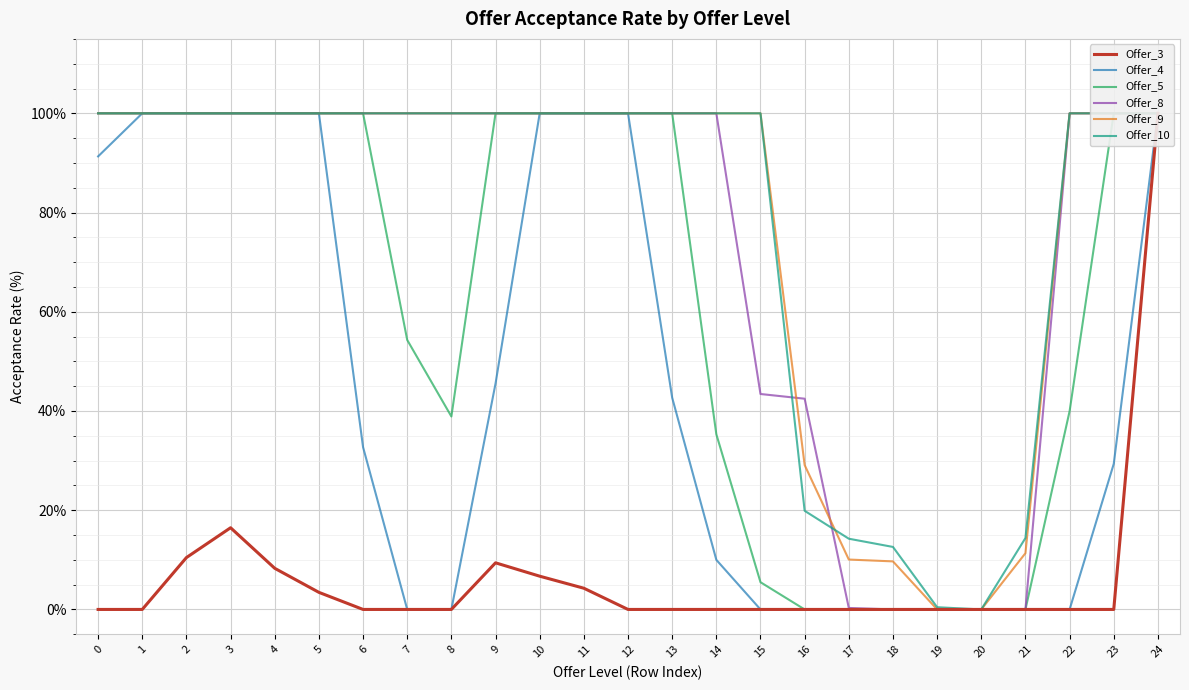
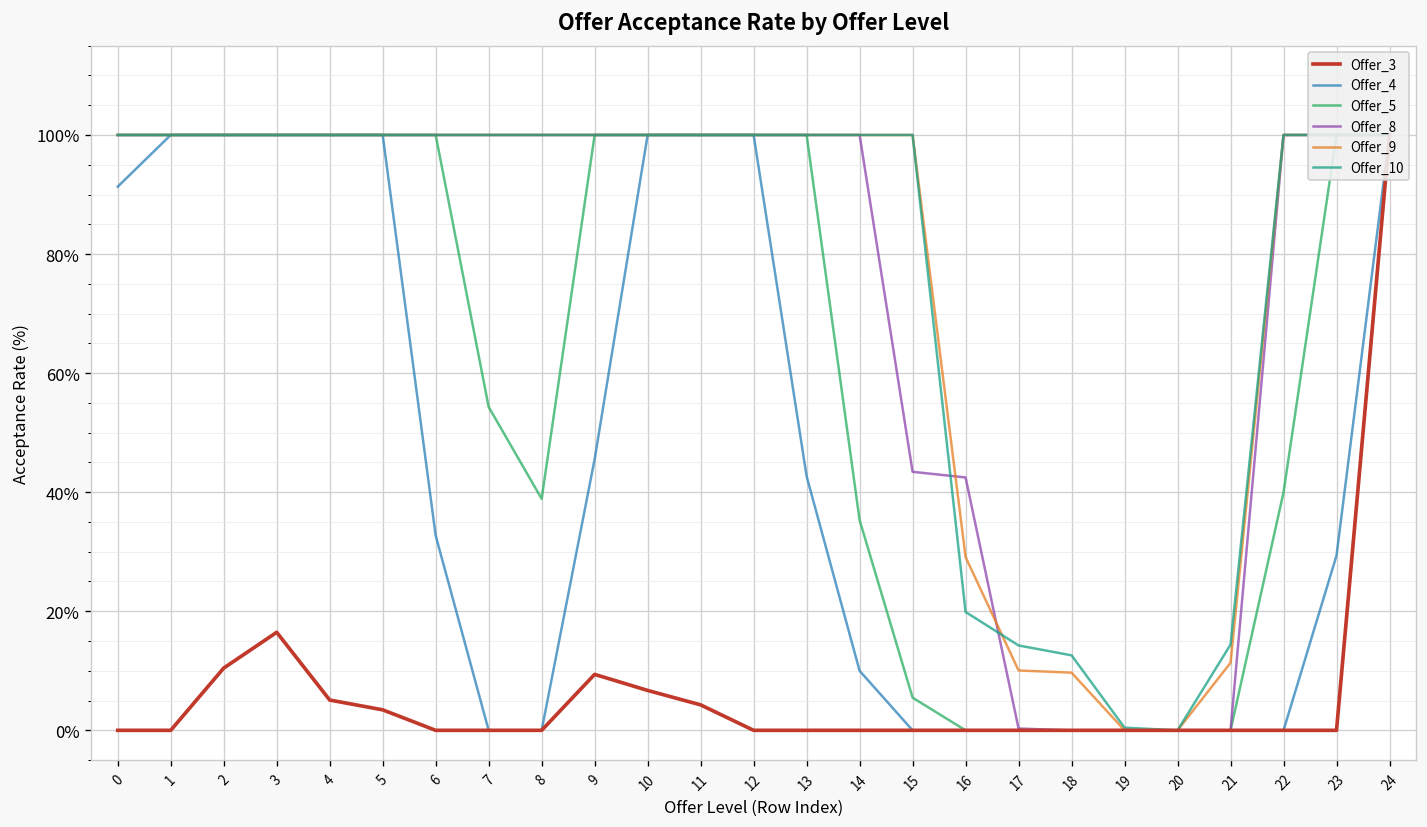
  {
    "Offer_3": {
      "0": "0%",
      "1": "0%",
      "2": "10%",
      "3": "16%",
-     "4": "8%",
+     "4": "5%",
      "5": "3%",
      "6": "0%",
      "9": "9%",
      "10": "7%",
      "11": "4%",
      "12": "0%",
      "13": "0%",
      "14": "0%",
      "23": "0%"
    },
    "Offer_4": {
      "0": "91%",
      "6": "33%",
      "9": "46%",
      "13": "43%",
      "14": "10%",
      "23": "29%"
    },
    "Offer_8": {
      "15": "43%",
      "16": "42%"
    },
    "Offer_9": {
      "16": "29%",
      "17": "10%",
      "18": "10%",
      "21": "11%"
    }
  }
